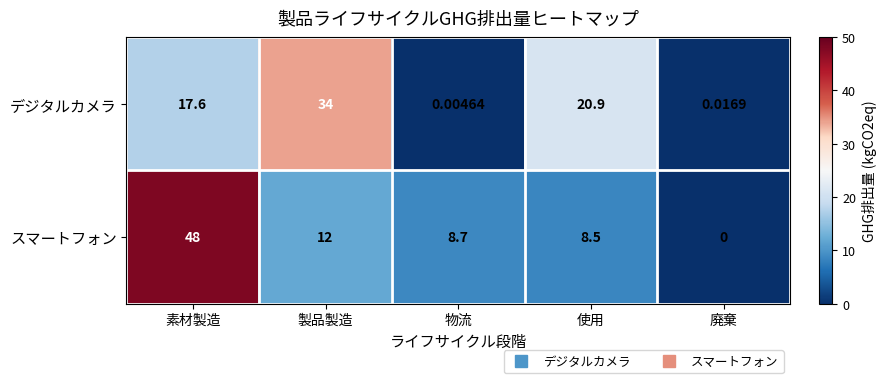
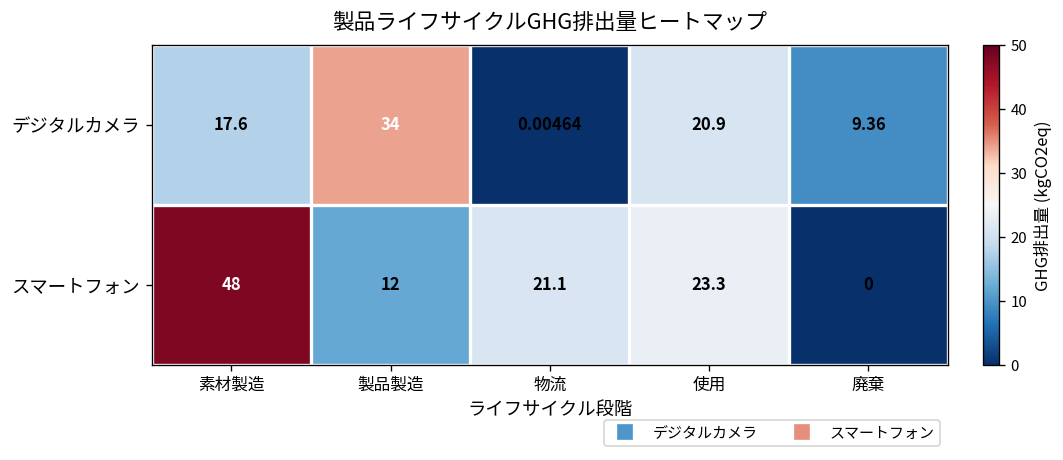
  {
    "デジタルカメラ": {
      "素材製造": 17.6,
      "製品製造": 34,
      "物流": 0.00464,
      "使用": 20.9,
-     "廃棄": 0.0169
+     "廃棄": 9.36
    },
    "スマートフォン": {
      "素材製造": 48,
      "製品製造": 12,
-     "物流": 8.7,
-     "使用": 8.5,
+     "物流": 21.1,
+     "使用": 23.3,
      "廃棄": 0
    }
  }
